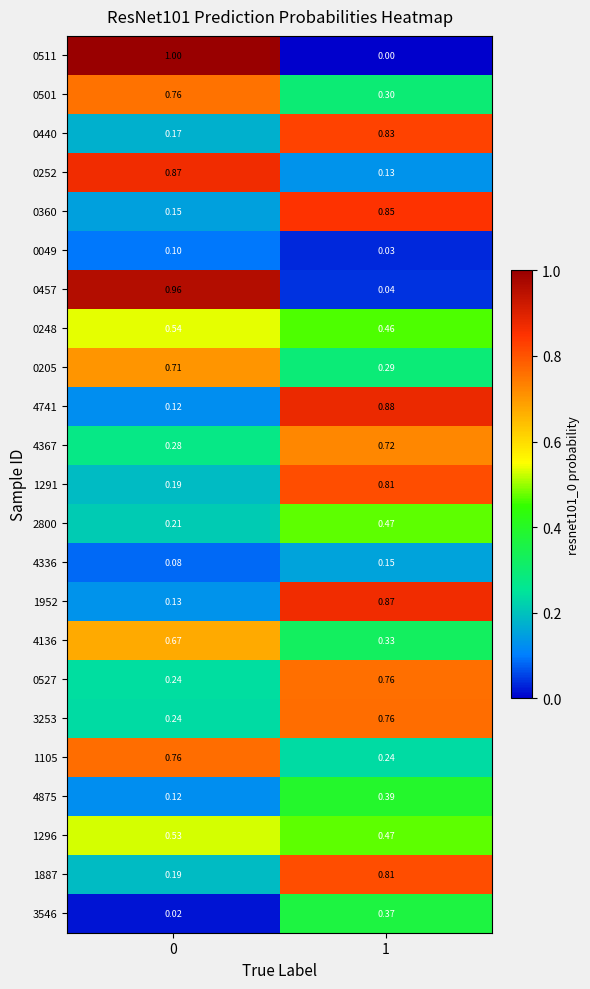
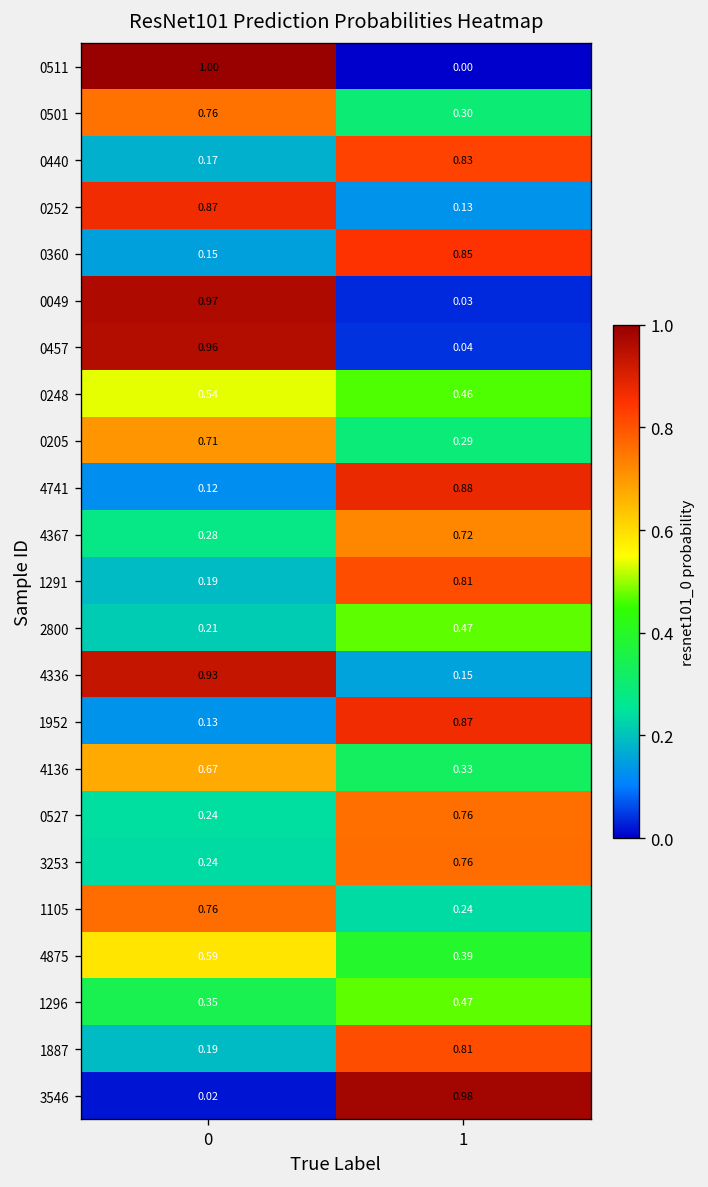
  {
    "0511": {
      "0": 1.00,
      "1": 0.00
    },
    "0501": {
      "0": 0.76,
      "1": 0.30
    },
    "0440": {
      "0": 0.17,
      "1": 0.83
    },
    "0252": {
      "0": 0.87,
      "1": 0.13
    },
    "0360": {
      "0": 0.15,
      "1": 0.85
    },
    "0049": {
-     "0": 0.10,
+     "0": 0.97,
      "1": 0.03
    },
    "0457": {
      "0": 0.96,
      "1": 0.04
    },
    "0248": {
      "0": 0.54,
      "1": 0.46
    },
    "0205": {
      "0": 0.71,
      "1": 0.29
    },
    "4741": {
      "0": 0.12,
      "1": 0.88
    },
    "4367": {
      "0": 0.28,
      "1": 0.72
    },
    "1291": {
      "0": 0.19,
      "1": 0.81
    },
    "2800": {
      "0": 0.21,
      "1": 0.47
    },
    "4336": {
-     "0": 0.08,
+     "0": 0.93,
      "1": 0.15
    },
    "1952": {
      "0": 0.13,
      "1": 0.87
    },
    "4136": {
      "0": 0.67,
      "1": 0.33
    },
    "0527": {
      "0": 0.24,
      "1": 0.76
    },
    "3253": {
      "0": 0.24,
      "1": 0.76
    },
    "1105": {
      "0": 0.76,
      "1": 0.24
    },
    "4875": {
-     "0": 0.12,
+     "0": 0.59,
      "1": 0.39
    },
    "1296": {
-     "0": 0.53,
+     "0": 0.35,
      "1": 0.47
    },
    "1887": {
      "0": 0.19,
      "1": 0.81
    },
    "3546": {
      "0": 0.02,
-     "1": 0.37
+     "1": 0.98
    }
  }
